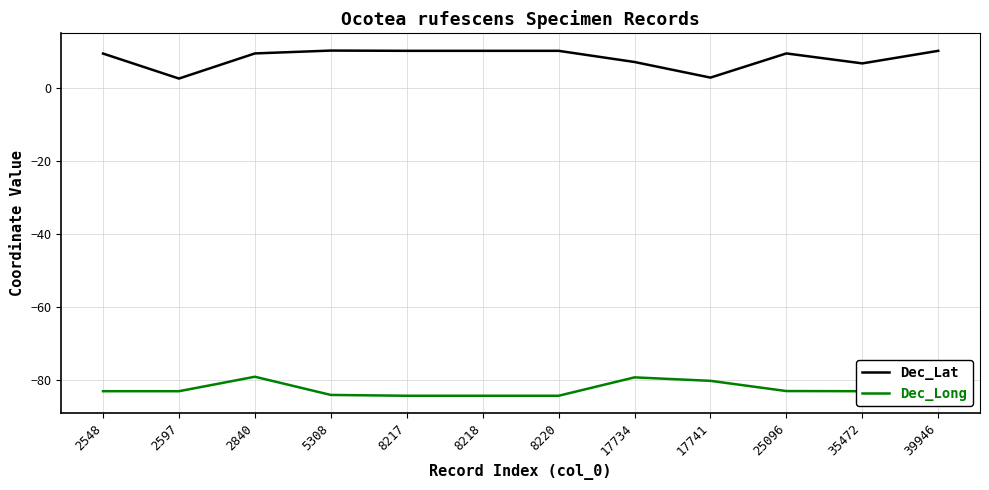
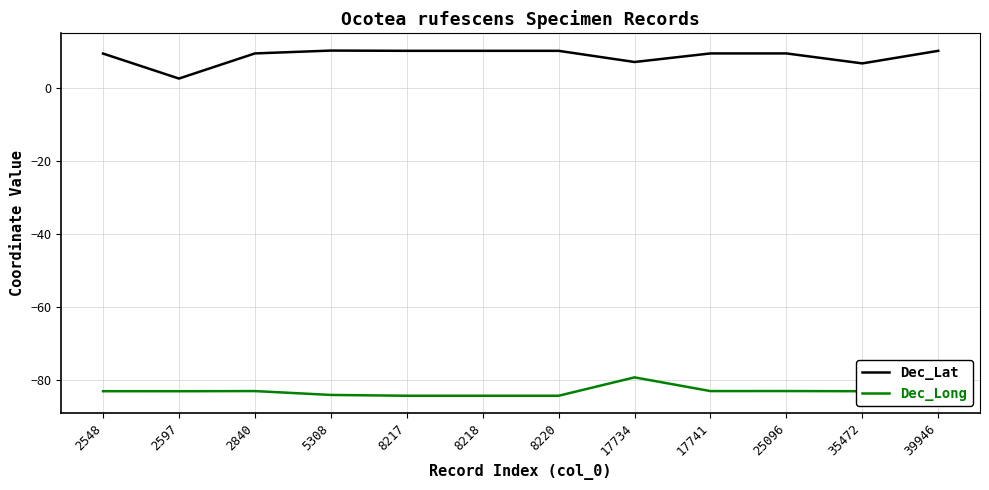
  {
    "Dec_Lat": {
      "2548": 9,
      "2597": 3,
      "2840": 9,
      "5308": 10,
      "8217": 10,
      "8218": 10,
      "8220": 10,
      "17734": 7,
-     "17741": 3,
+     "17741": 9,
      "25096": 9,
      "35472": 7,
      "39946": 10
    },
    "Dec_Long": {
      "2548": -83,
      "2597": -83,
-     "2840": -79,
+     "2840": -83,
      "5308": -84,
      "8217": -84,
      "8218": -84,
      "8220": -84,
      "17734": -79,
-     "17741": -80,
+     "17741": -83,
      "25096": -83
    }
  }
